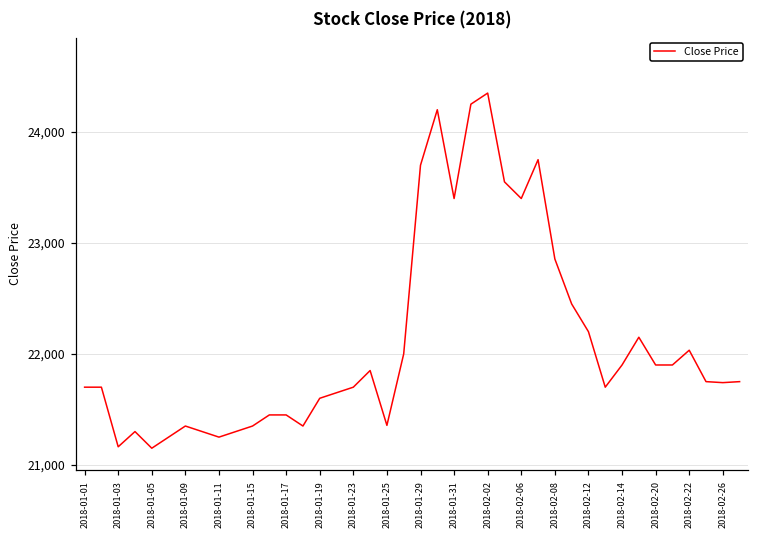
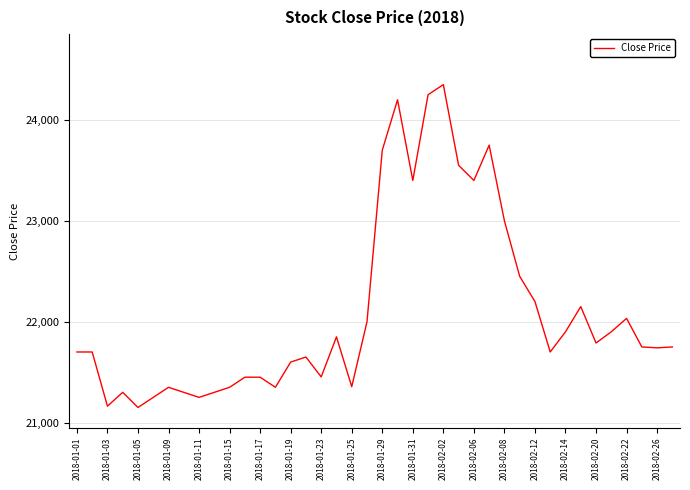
  {
    "2018-01-01": "21,700",
    "2018-01-03": "21,160",
    "2018-01-05": "21,150",
    "2018-01-09": "21,350",
    "2018-01-11": "21,250",
    "2018-01-15": "21,350",
    "2018-01-17": "21,450",
    "2018-01-19": "21,600",
-   "2018-01-23": "21,700",
+   "2018-01-23": "21,450",
    "2018-01-25": "21,360",
    "2018-01-29": "23,700",
    "2018-01-31": "23,400",
    "2018-02-02": "24,350",
    "2018-02-06": "23,400",
-   "2018-02-08": "22,860",
+   "2018-02-08": "23,000",
    "2018-02-12": "22,200",
    "2018-02-14": "21,900",
-   "2018-02-20": "21,900",
+   "2018-02-20": "21,790",
    "2018-02-22": "22,030",
    "2018-02-26": "21,740"
  }
